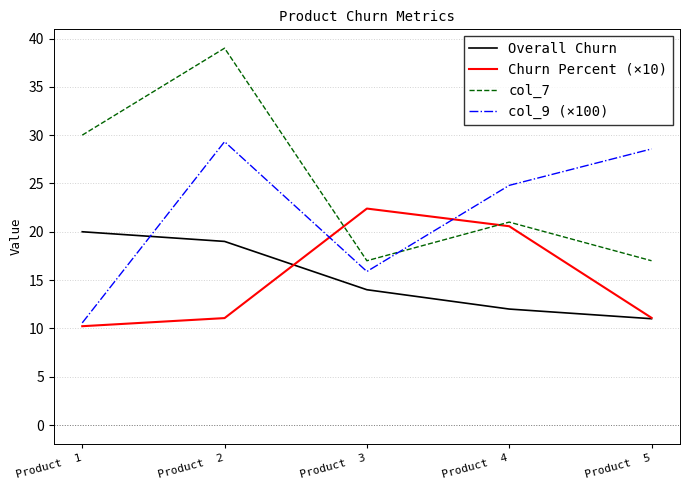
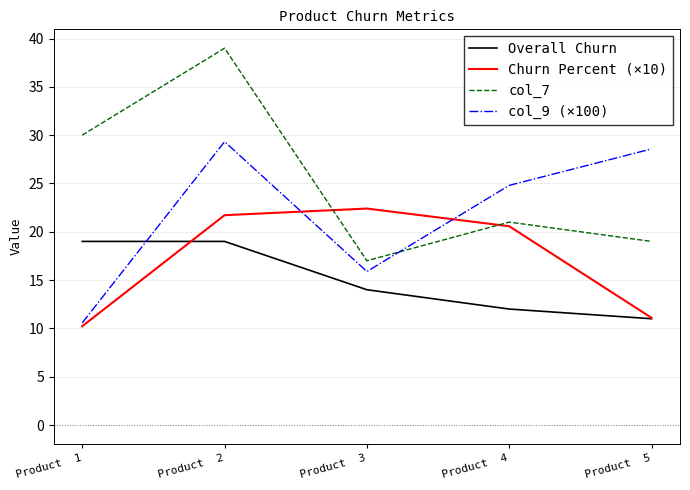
  {
    "Overall Churn": {
-     "Product 1": 20,
+     "Product 1": 19,
      "Product 2": 19,
      "Product 3": 14,
      "Product 4": 12
    },
    "Churn Percent (×10)": {
      "Product 1": 10,
-     "Product 2": 11,
+     "Product 2": 22,
      "Product 3": 22,
      "Product 4": 21
    },
    "col_7": {
      "Product 1": 30,
      "Product 2": 39,
      "Product 3": 17,
      "Product 4": 21,
-     "Product 5": 17
+     "Product 5": 19
    },
    "col_9 (×100)": {
      "Product 1": 11,
      "Product 2": 29,
      "Product 3": 16,
      "Product 4": 25,
      "Product 5": 29
    }
  }
